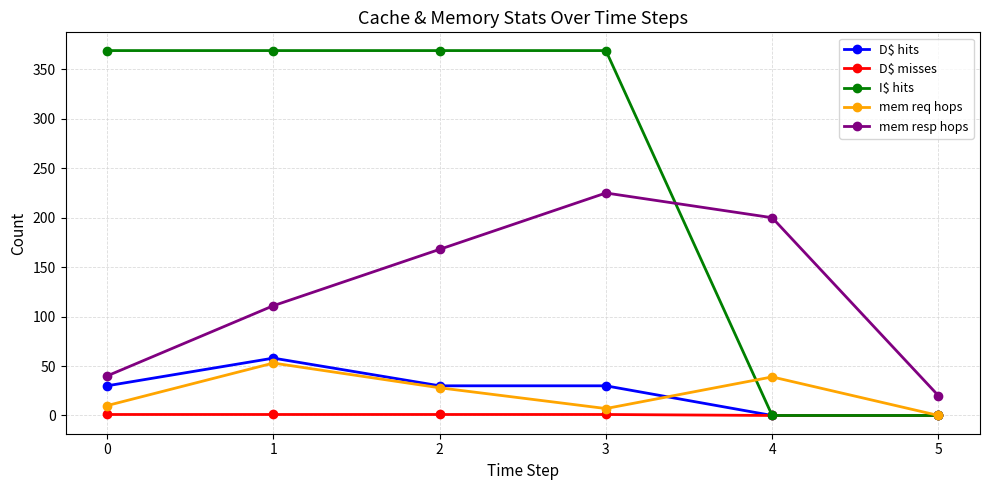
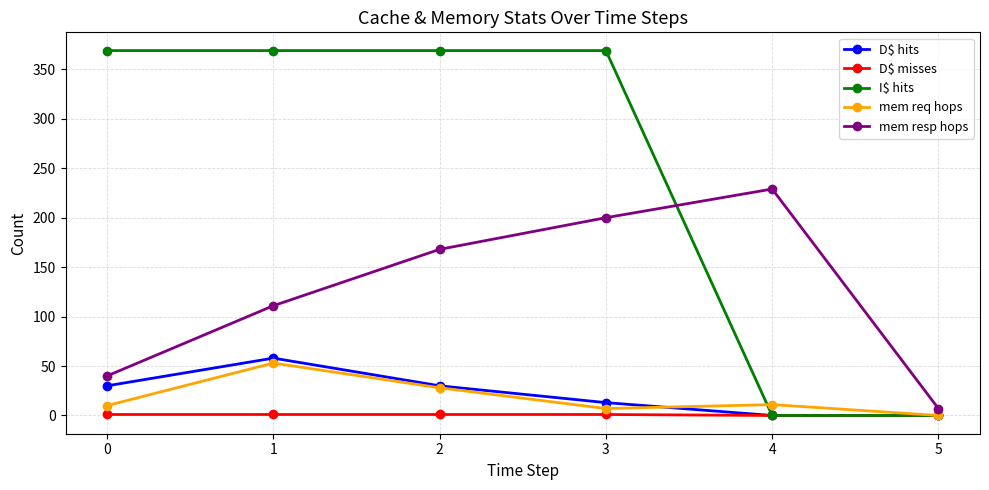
  {
    "D$ hits": {
      "0": 30,
      "1": 60,
-     "3": 30
+     "3": 10
    },
    "D$ misses": {
      "0": 0,
      "1": 0,
      "2": 0,
      "3": 0
    },
    "I$ hits": {
      "0": 370,
      "1": 370,
      "2": 370,
      "3": 370
    },
    "mem req hops": {
      "0": 10,
      "1": 50,
      "3": 10,
-     "4": 40
+     "4": 10
    },
    "mem resp hops": {
      "0": 40,
      "1": 110,
      "2": 170,
-     "3": 230,
-     "4": 200,
-     "5": 20
+     "3": 200,
+     "4": 230,
+     "5": 10
    }
  }
